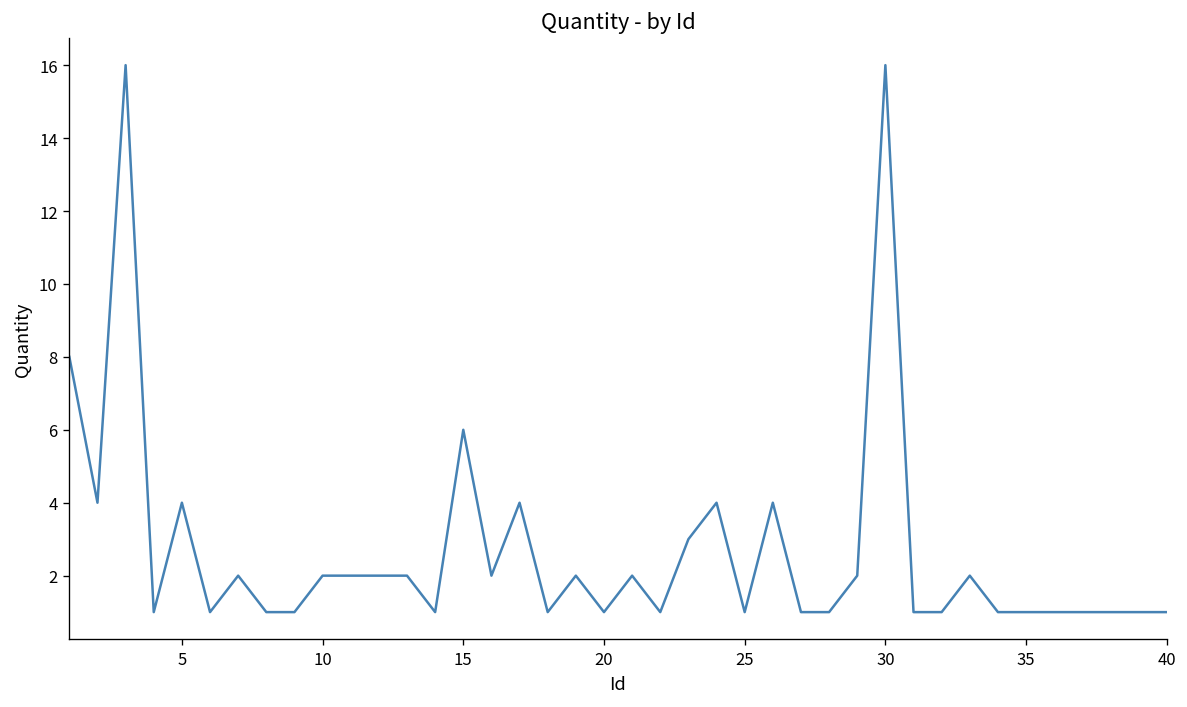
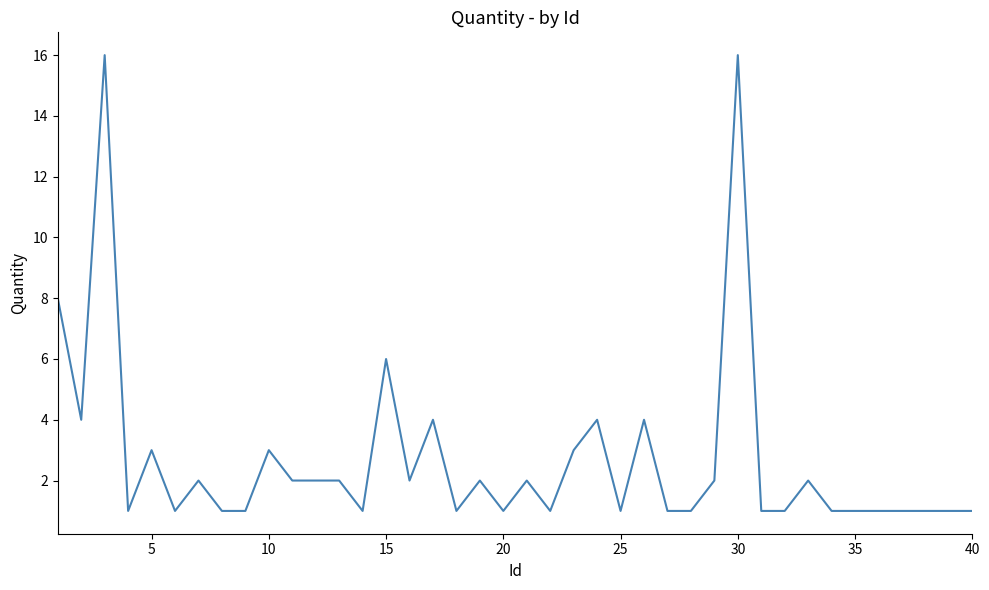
  {
-   "5": 4,
-   "10": 2,
+   "5": 3,
+   "10": 3,
    "15": 6,
    "20": 1,
    "25": 1,
    "30": 16,
    "35": 1,
    "40": 1
  }
